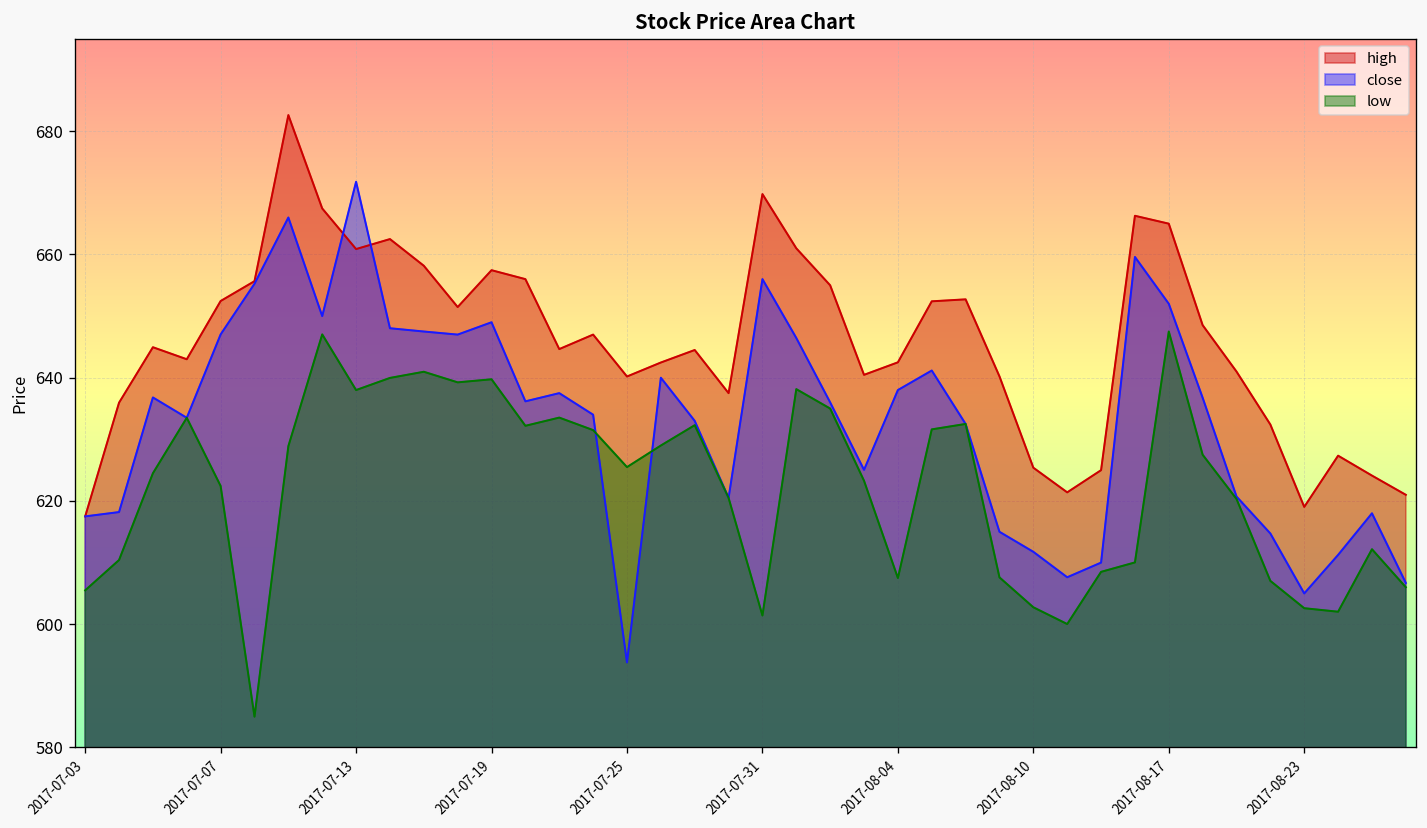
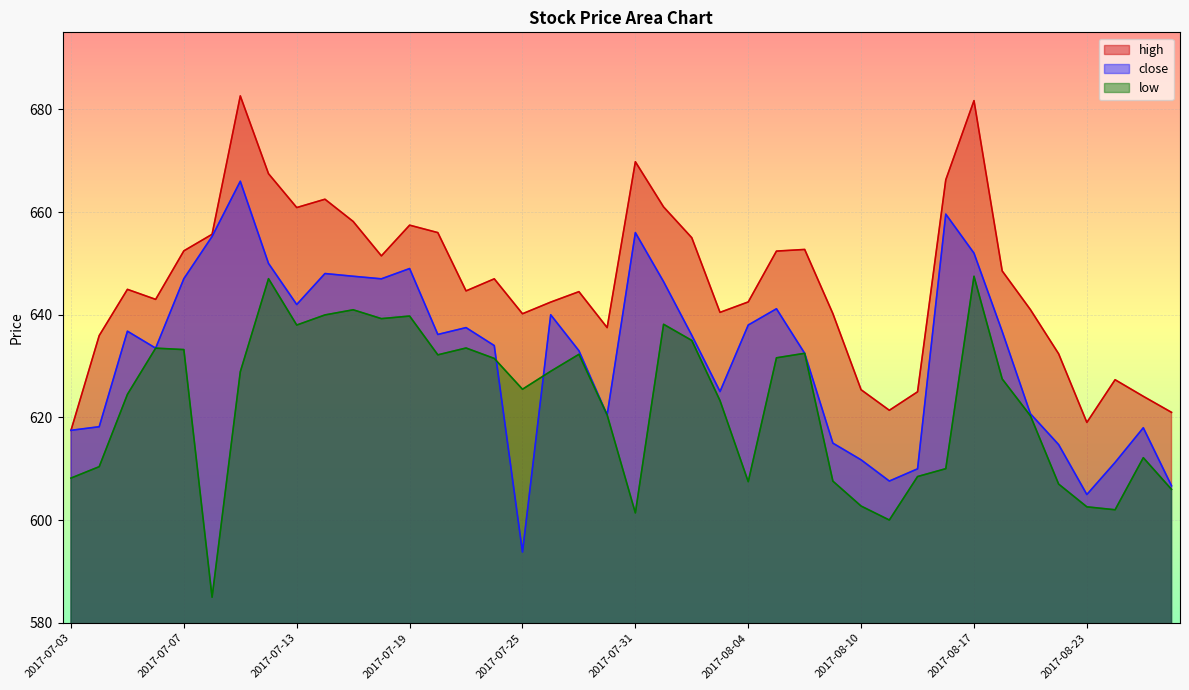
  {
    "high": {
      "2017-07-07": 652,
      "2017-07-13": 661,
      "2017-07-19": 657,
      "2017-07-25": 640,
      "2017-07-31": 670,
      "2017-08-04": 643,
      "2017-08-10": 625,
-     "2017-08-17": 665,
+     "2017-08-17": 682,
      "2017-08-23": 619
    },
    "close": {
      "2017-07-07": 647,
-     "2017-07-13": 672,
+     "2017-07-13": 642,
      "2017-07-19": 649,
      "2017-07-25": 594,
      "2017-07-31": 656,
      "2017-08-04": 638,
      "2017-08-10": 612,
      "2017-08-17": 652,
      "2017-08-23": 605
    },
    "low": {
-     "2017-07-03": 606,
-     "2017-07-07": 622,
+     "2017-07-03": 608,
+     "2017-07-07": 633,
      "2017-07-13": 638,
      "2017-07-19": 640,
      "2017-07-25": 626,
      "2017-07-31": 601,
      "2017-08-04": 608,
      "2017-08-10": 603,
      "2017-08-17": 648,
      "2017-08-23": 603
    }
  }
